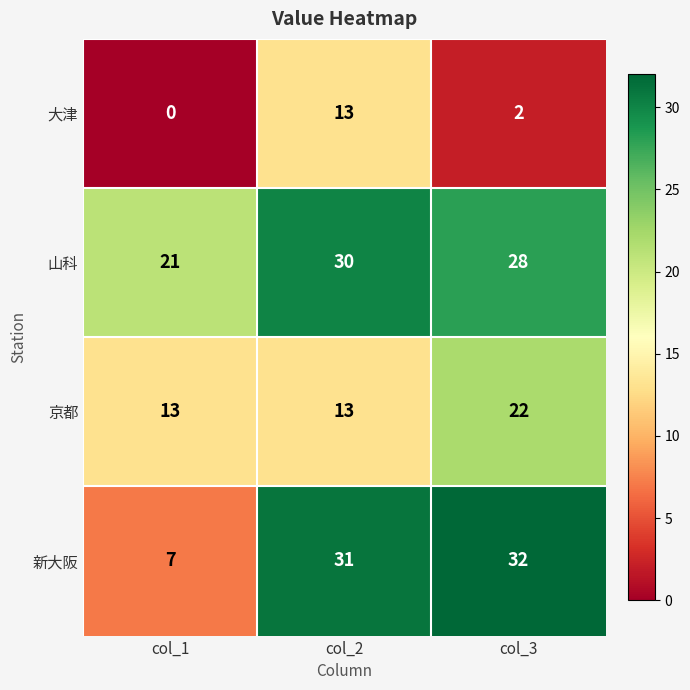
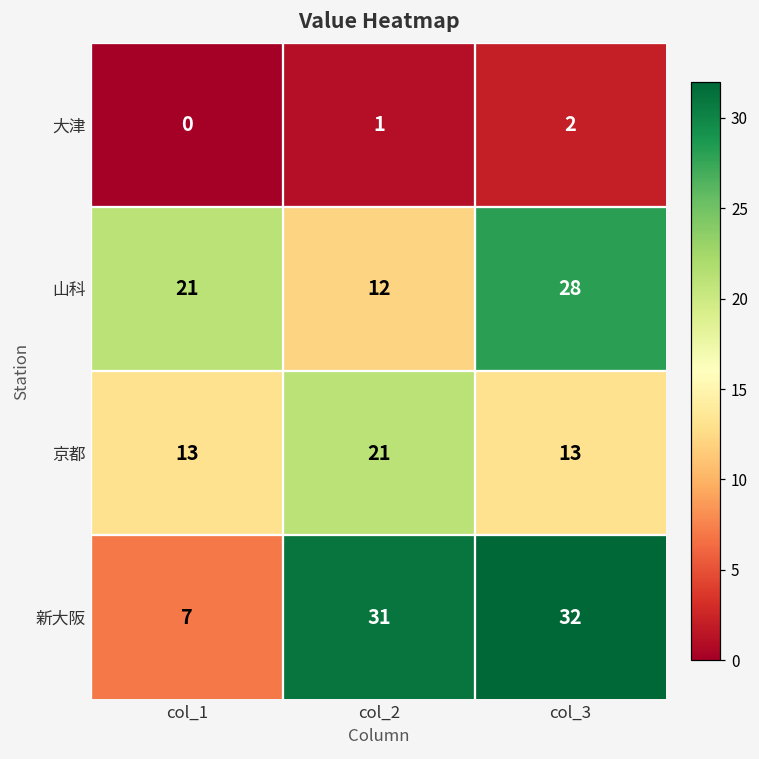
  {
    "大津": {
      "col_1": 0,
-     "col_2": 13,
+     "col_2": 1,
      "col_3": 2
    },
    "山科": {
      "col_1": 21,
-     "col_2": 30,
+     "col_2": 12,
      "col_3": 28
    },
    "京都": {
      "col_1": 13,
-     "col_2": 13,
-     "col_3": 22
+     "col_2": 21,
+     "col_3": 13
    },
    "新大阪": {
      "col_1": 7,
      "col_2": 31,
      "col_3": 32
    }
  }
